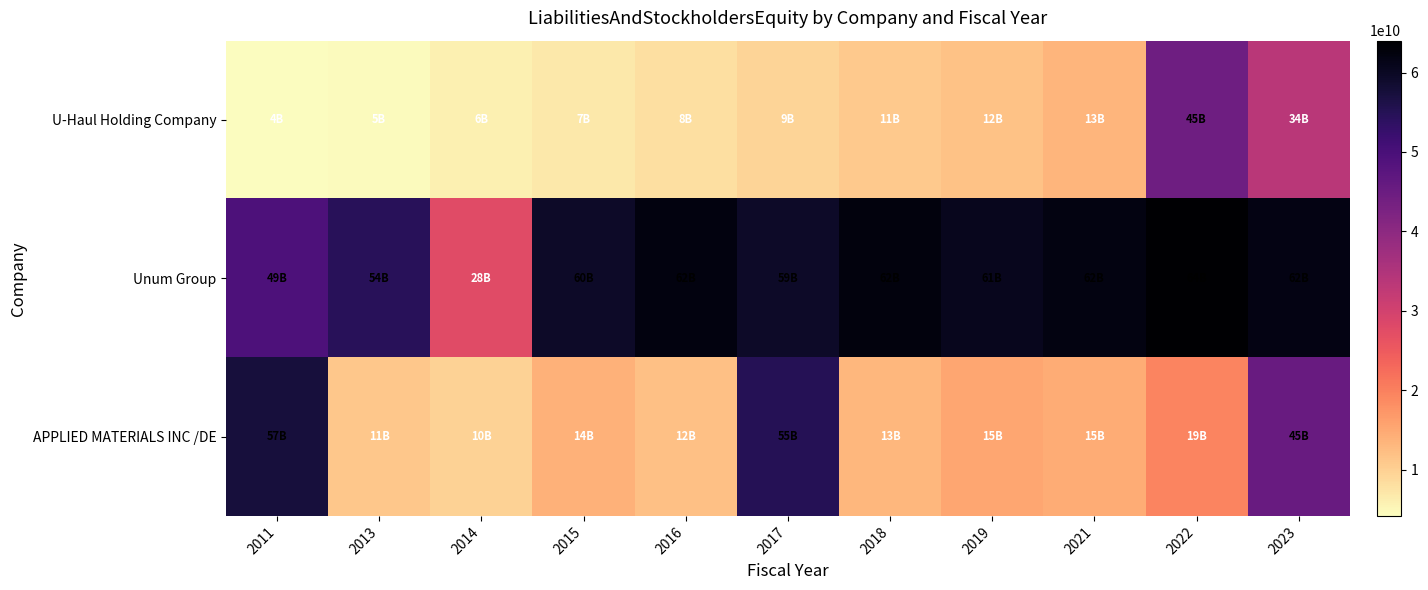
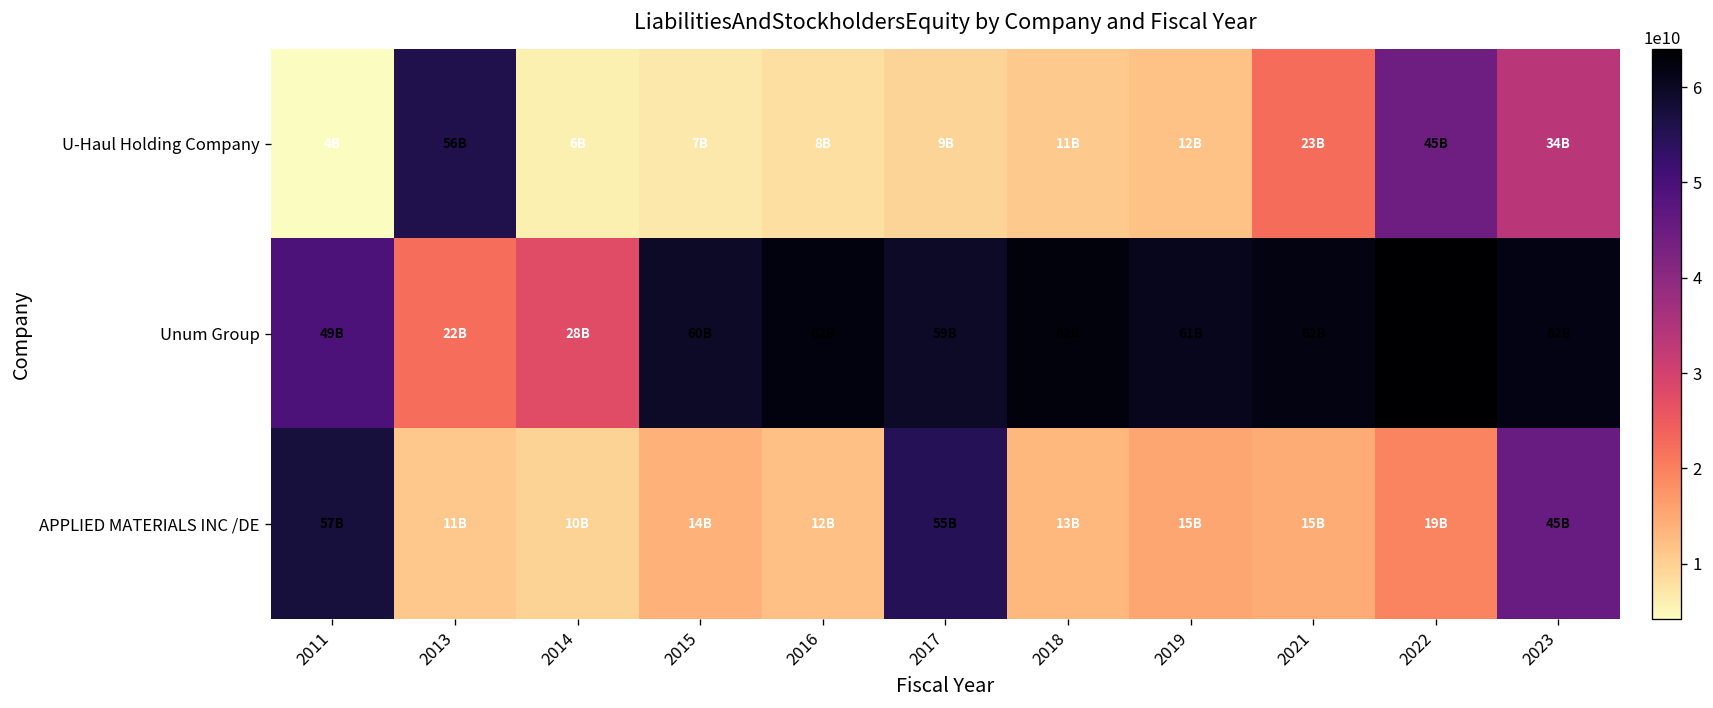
  {
    "U-Haul Holding Company": {
      "2011": "4B",
-     "2013": "5B",
+     "2013": "56B",
      "2014": "6B",
      "2015": "7B",
      "2016": "8B",
      "2017": "9B",
      "2018": "11B",
      "2019": "12B",
-     "2021": "13B",
+     "2021": "23B",
      "2022": "45B",
      "2023": "34B"
    },
    "Unum Group": {
      "2011": "49B",
-     "2013": "54B",
+     "2013": "22B",
      "2014": "28B"
    },
    "APPLIED MATERIALS INC /DE": {
      "2011": "57B",
      "2013": "11B",
      "2014": "10B",
      "2015": "14B",
      "2016": "12B",
      "2017": "55B",
      "2018": "13B",
      "2019": "15B",
      "2021": "15B",
      "2022": "19B",
      "2023": "45B"
    }
  }
